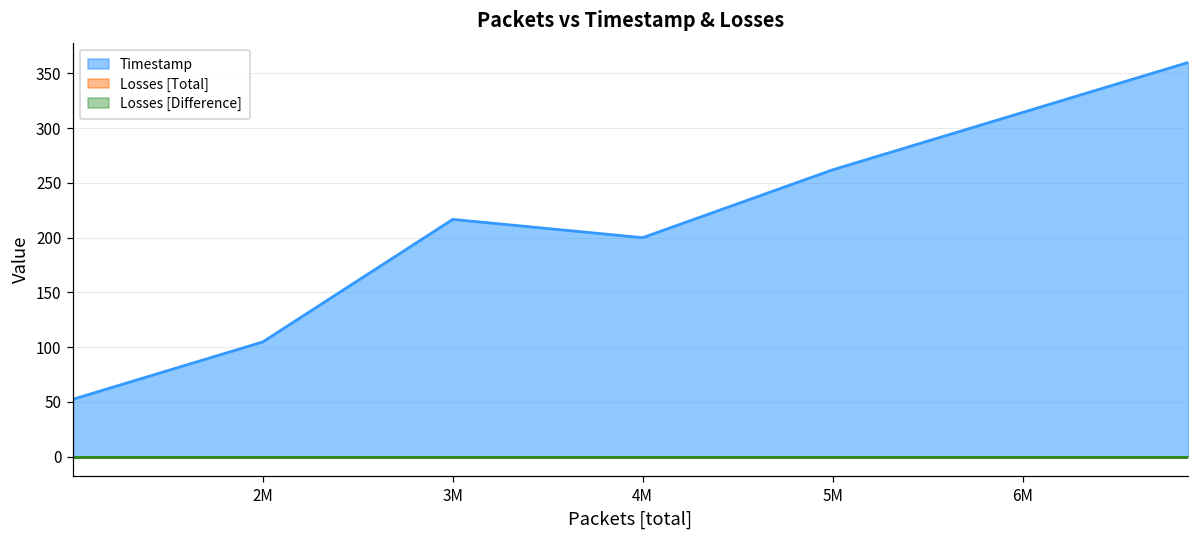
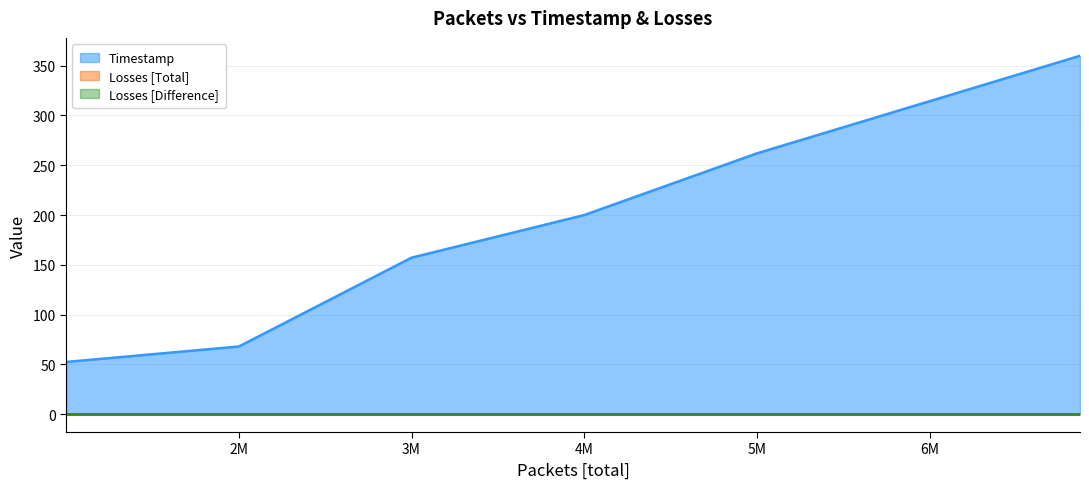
  {
    "Timestamp": {
-     "2M": 100,
-     "3M": 220,
+     "2M": 70,
+     "3M": 160,
      "4M": 200,
      "5M": 260,
      "6M": 310
    },
    "Losses [Difference]": {
      "2M": 0,
      "3M": 0,
      "4M": 0,
      "5M": 0,
      "6M": 0
    }
  }
